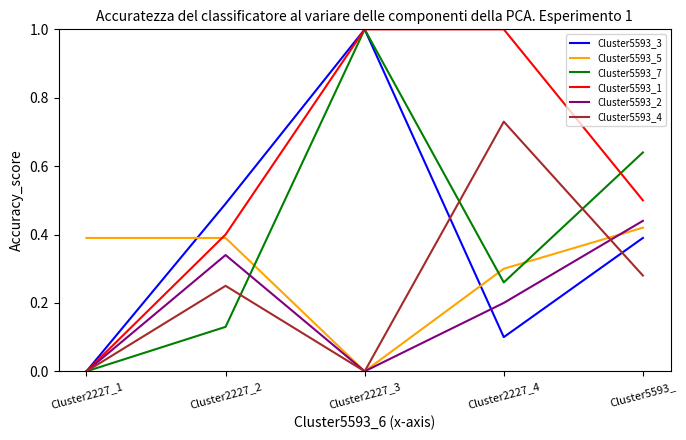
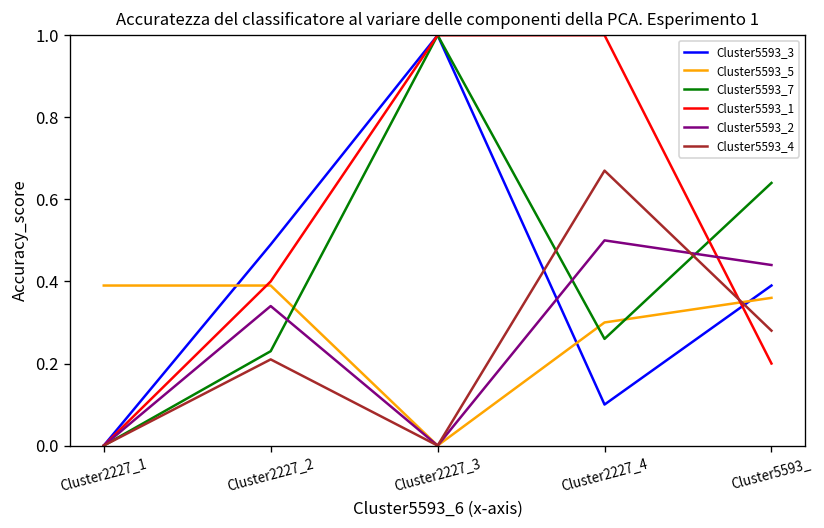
  {
    "Cluster5593_3": {
      "Cluster2227_2": 0.49,
      "Cluster2227_4": 0.10,
      "Cluster5593_": 0.39
    },
    "Cluster5593_5": {
      "Cluster2227_1": 0.39,
      "Cluster2227_2": 0.39,
      "Cluster2227_4": 0.30,
-     "Cluster5593_": 0.42
+     "Cluster5593_": 0.36
    },
    "Cluster5593_7": {
-     "Cluster2227_2": 0.13,
+     "Cluster2227_2": 0.23,
      "Cluster2227_4": 0.26,
      "Cluster5593_": 0.64
    },
    "Cluster5593_1": {
      "Cluster2227_2": 0.4,
      "Cluster2227_4": 1.0,
-     "Cluster5593_": 0.5
+     "Cluster5593_": 0.2
    },
    "Cluster5593_2": {
      "Cluster2227_2": 0.34,
-     "Cluster2227_4": 0.2,
+     "Cluster2227_4": 0.5,
      "Cluster5593_": 0.44
    },
    "Cluster5593_4": {
-     "Cluster2227_2": 0.25,
-     "Cluster2227_4": 0.73,
+     "Cluster2227_2": 0.21,
+     "Cluster2227_4": 0.67,
      "Cluster5593_": 0.28
    }
  }
